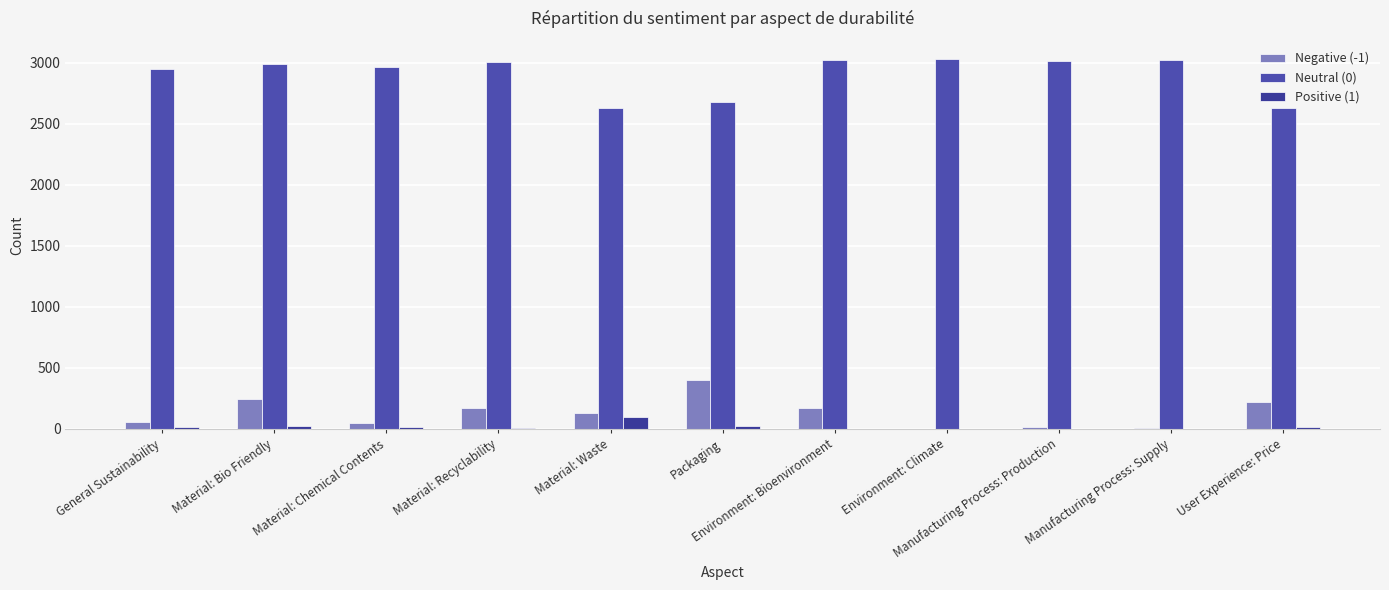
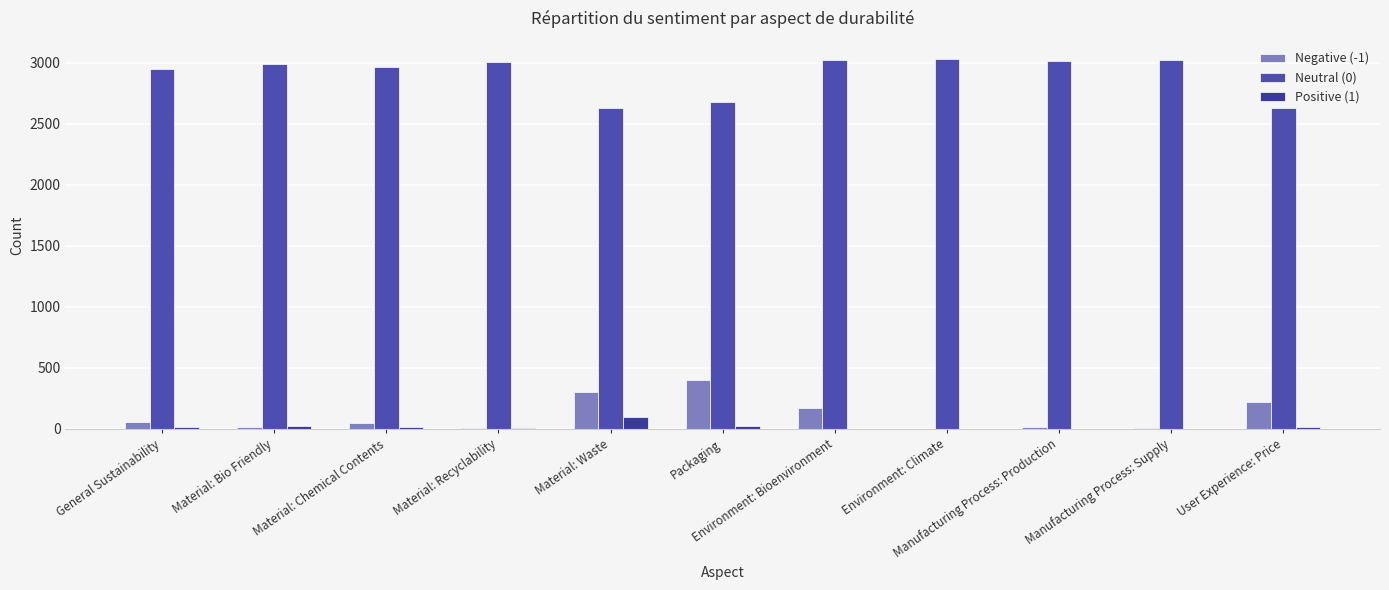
  {
    "Negative (-1)": {
      "General Sustainability": 60,
-     "Material: Bio Friendly": 250,
+     "Material: Bio Friendly": 20,
      "Material: Chemical Contents": 50,
-     "Material: Recyclability": 170,
-     "Material: Waste": 130,
+     "Material: Recyclability": 10,
+     "Material: Waste": 300,
      "Packaging": 400,
      "Environment: Bioenvironment": 170,
      "User Experience: Price": 220
    }
  }
